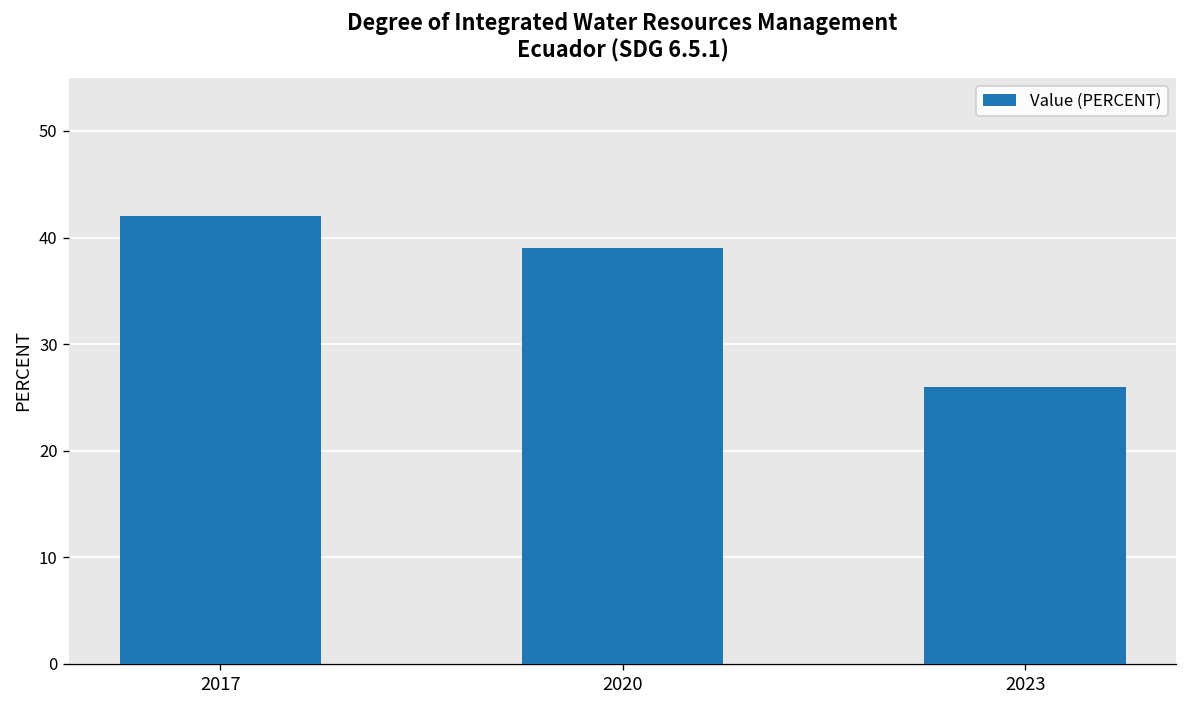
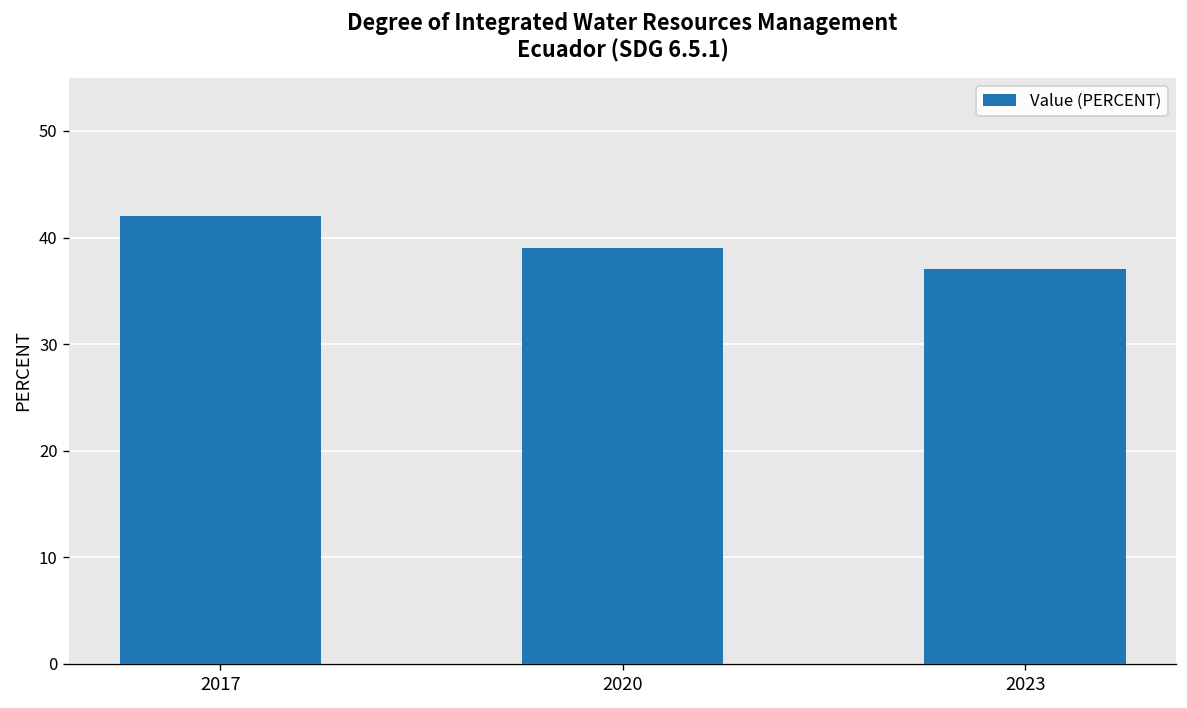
  {
    "2017": 42,
    "2020": 39,
-   "2023": 26
+   "2023": 37
  }
